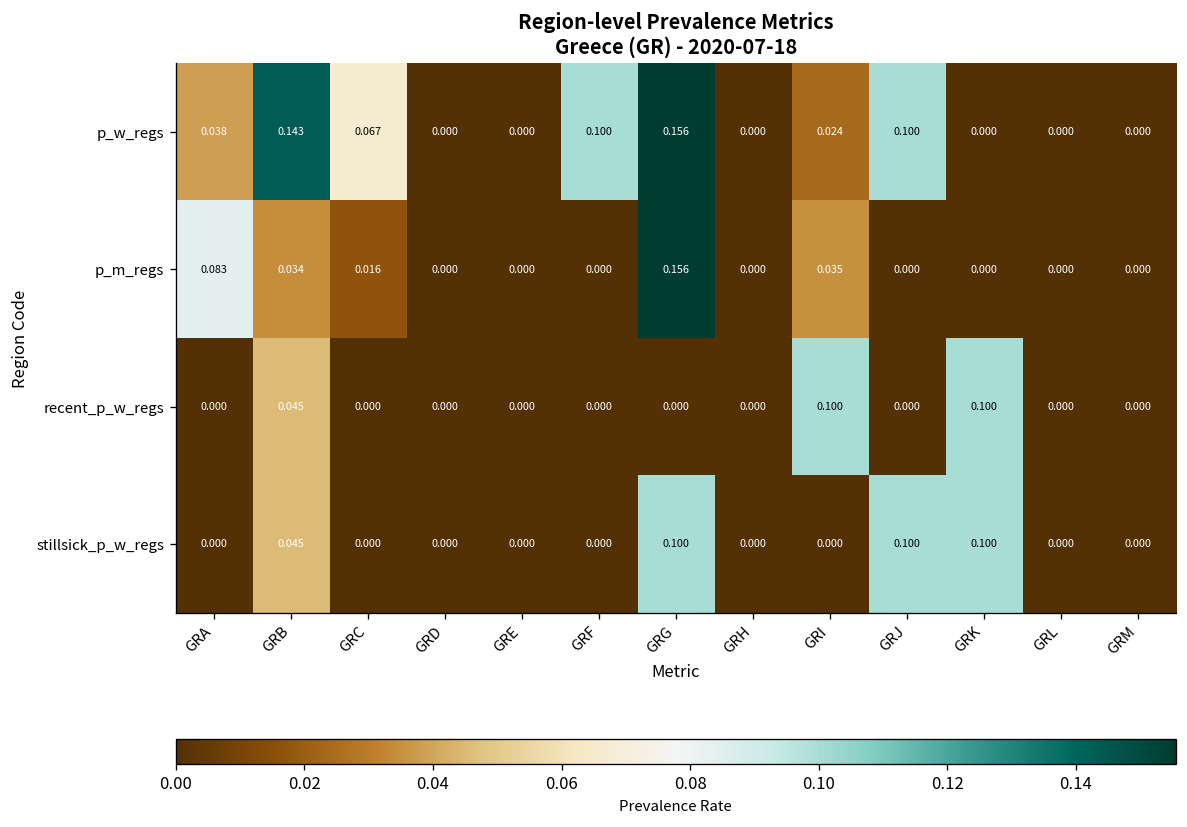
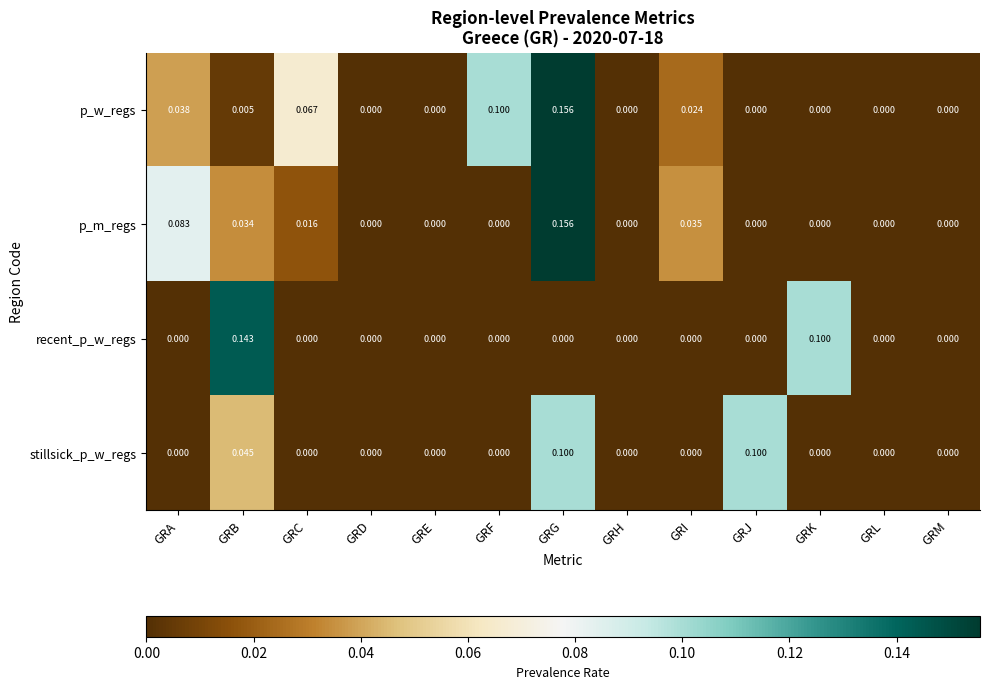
  {
    "p_w_regs": {
      "GRA": 0.038,
-     "GRB": 0.143,
+     "GRB": 0.005,
      "GRC": 0.067,
      "GRD": 0.000,
      "GRE": 0.000,
      "GRF": 0.100,
      "GRG": 0.156,
      "GRH": 0.000,
      "GRI": 0.024,
-     "GRJ": 0.100,
+     "GRJ": 0.000,
      "GRK": 0.000,
      "GRL": 0.000,
      "GRM": 0.000
    },
    "p_m_regs": {
      "GRA": 0.083,
      "GRB": 0.034,
      "GRC": 0.016,
      "GRD": 0.000,
      "GRE": 0.000,
      "GRF": 0.000,
      "GRG": 0.156,
      "GRH": 0.000,
      "GRI": 0.035,
      "GRJ": 0.000,
      "GRK": 0.000,
      "GRL": 0.000,
      "GRM": 0.000
    },
    "recent_p_w_regs": {
      "GRA": 0.000,
-     "GRB": 0.045,
+     "GRB": 0.143,
      "GRC": 0.000,
      "GRD": 0.000,
      "GRE": 0.000,
      "GRF": 0.000,
      "GRG": 0.000,
      "GRH": 0.000,
-     "GRI": 0.100,
+     "GRI": 0.000,
      "GRJ": 0.000,
      "GRK": 0.100,
      "GRL": 0.000,
      "GRM": 0.000
    },
    "stillsick_p_w_regs": {
      "GRA": 0.000,
      "GRB": 0.045,
      "GRC": 0.000,
      "GRD": 0.000,
      "GRE": 0.000,
      "GRF": 0.000,
      "GRG": 0.100,
      "GRH": 0.000,
      "GRI": 0.000,
      "GRJ": 0.100,
-     "GRK": 0.100,
+     "GRK": 0.000,
      "GRL": 0.000,
      "GRM": 0.000
    }
  }
